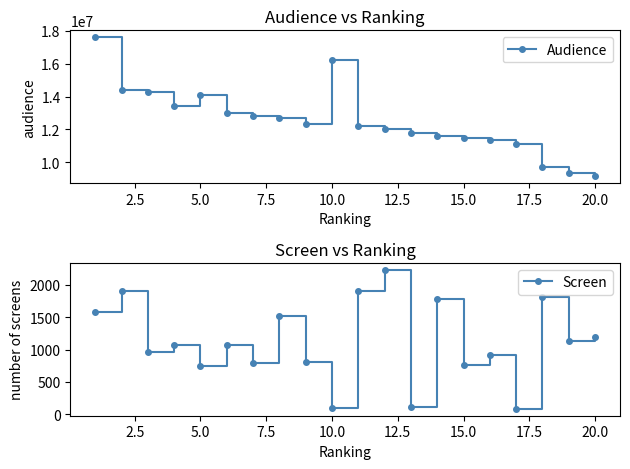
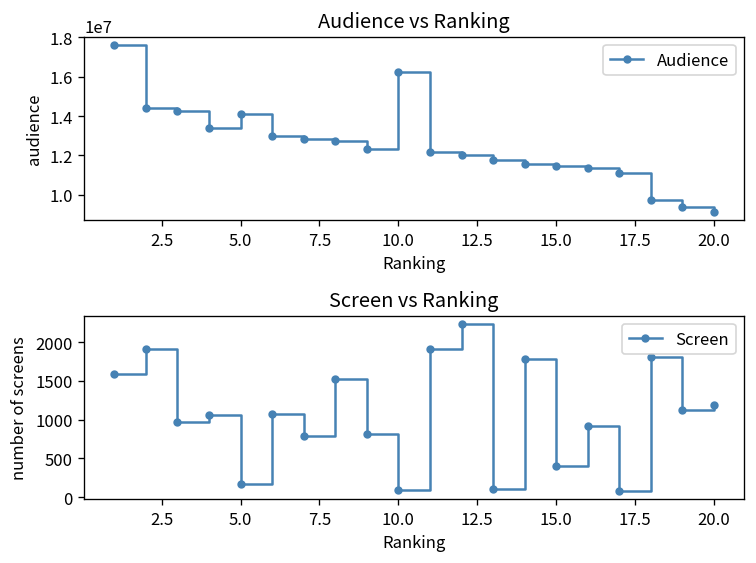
  {
    "Audience vs Ranking": {
      "5.0": 14100000,
      "10.0": 16200000,
      "15.0": 11500000,
      "20.0": 9100000
    },
    "Screen vs Ranking": {
-     "5.0": 700,
+     "5.0": 200,
      "10.0": 100,
-     "15.0": 800,
+     "15.0": 400,
      "20.0": 1200
    }
  }
